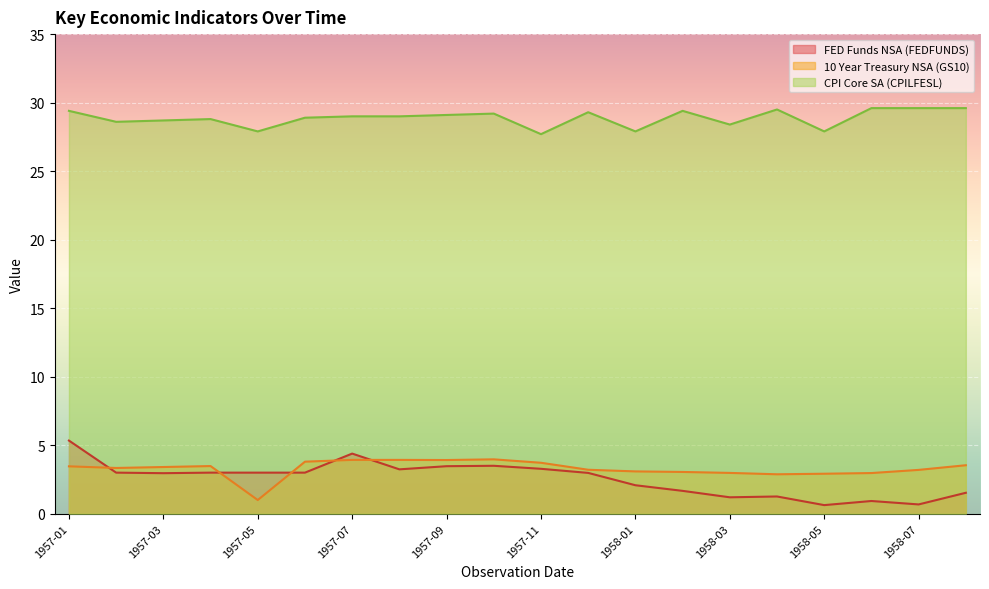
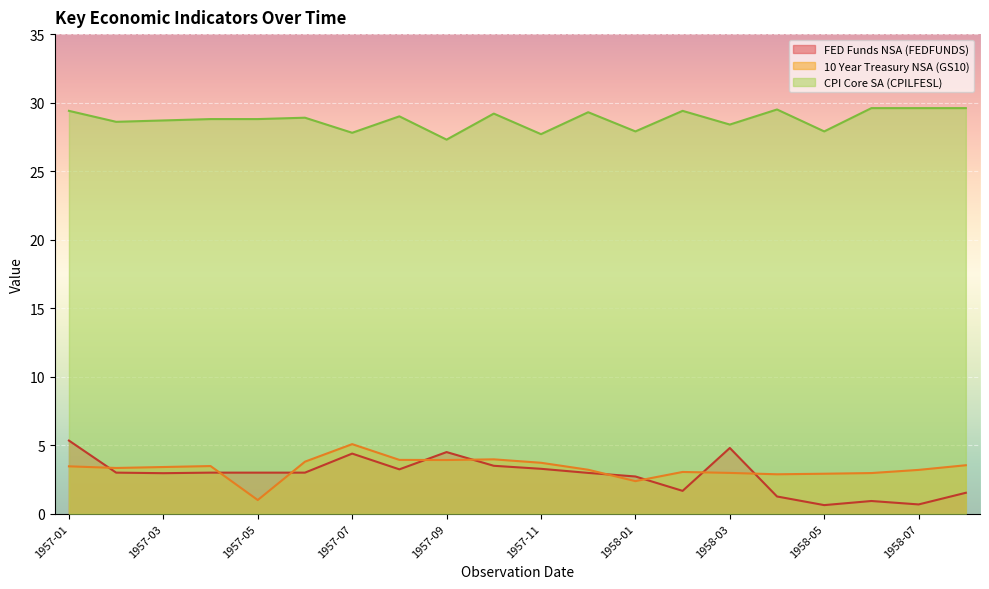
  {
    "FED Funds NSA (FEDFUNDS)": {
      "1957-01": 5.3,
      "1957-03": 3.0,
      "1957-05": 3.0,
      "1957-07": 4.4,
-     "1957-09": 3.5,
+     "1957-09": 4.5,
      "1957-11": 3.3,
-     "1958-01": 2.1,
-     "1958-03": 1.2,
+     "1958-01": 2.7,
+     "1958-03": 4.8,
      "1958-05": 0.6,
      "1958-07": 0.7
    },
    "10 Year Treasury NSA (GS10)": {
      "1957-01": 3.5,
      "1957-03": 3.4,
      "1957-05": 1.0,
-     "1957-07": 3.9,
+     "1957-07": 5.1,
      "1957-09": 3.9,
      "1957-11": 3.7,
-     "1958-01": 3.1,
+     "1958-01": 2.4,
      "1958-03": 3.0,
      "1958-05": 2.9,
      "1958-07": 3.2
    },
    "CPI Core SA (CPILFESL)": {
      "1957-01": 29.4,
      "1957-03": 28.7,
-     "1957-05": 27.9,
-     "1957-07": 29.0,
-     "1957-09": 29.1,
+     "1957-05": 28.8,
+     "1957-07": 27.8,
+     "1957-09": 27.3,
      "1957-11": 27.7,
      "1958-01": 27.9,
      "1958-03": 28.4,
      "1958-05": 27.9,
      "1958-07": 29.6
    }
  }
